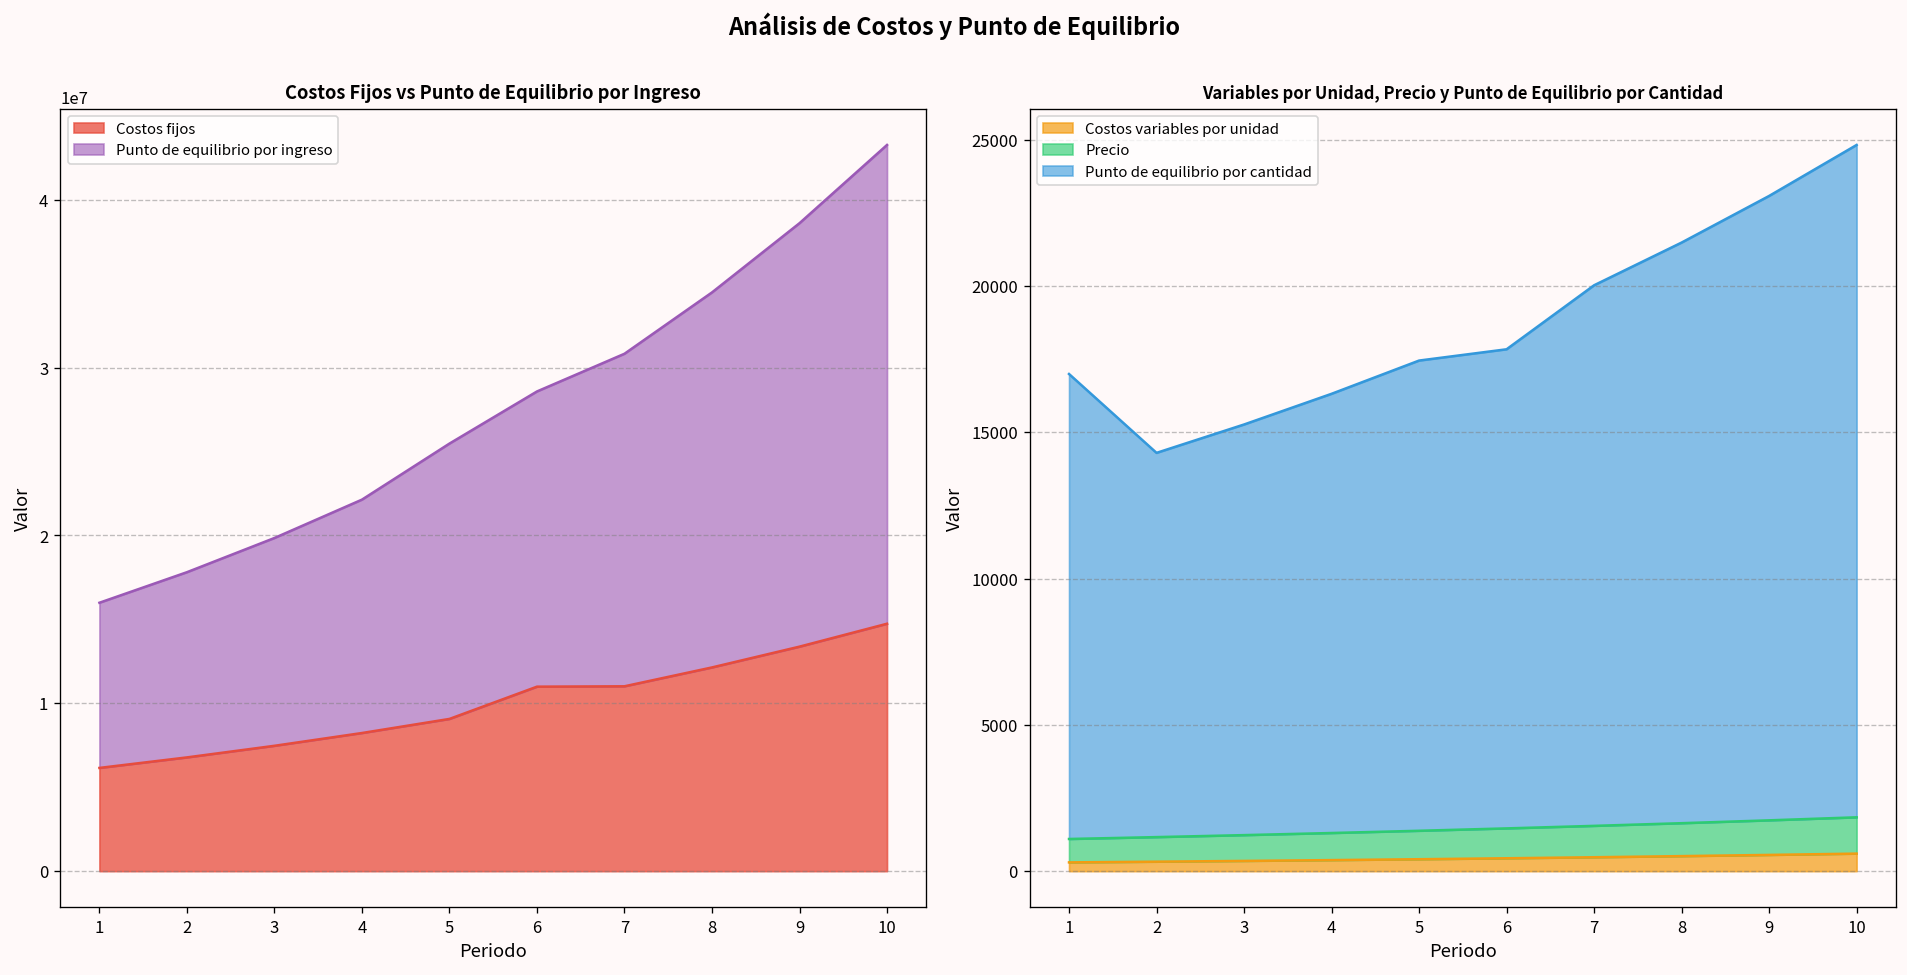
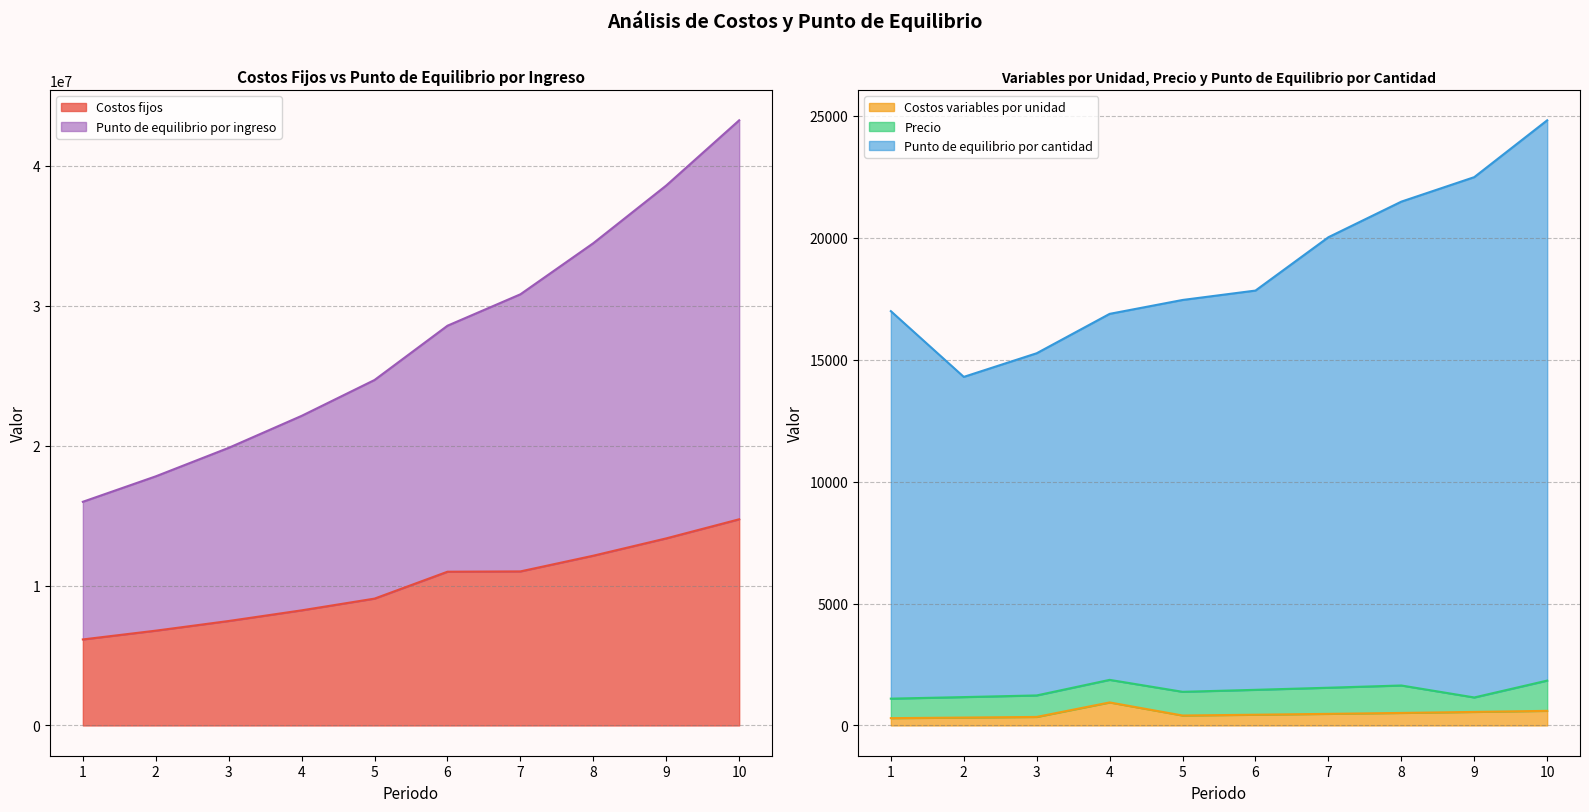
  {
    "Costos Fijos vs Punto de Equilibrio por Ingreso": {
      "Costos fijos": {
        "1": 6200000,
        "2": 6800000,
        "3": 7500000,
        "4": 8200000,
        "5": 9100000,
        "6": 11000000,
        "7": 11000000,
        "8": 12100000,
        "9": 13400000,
        "10": 14700000
      },
      "Punto de equilibrio por ingreso": {
        "1": 9800000,
        "2": 11000000,
        "3": 12400000,
        "4": 13900000,
-       "5": 16400000,
+       "5": 15600000,
        "6": 17600000,
        "7": 19800000,
        "8": 22300000,
        "9": 25200000,
        "10": 28500000
      }
    },
    "Variables por Unidad, Precio y Punto de Equilibrio por Cantidad": {
      "Costos variables por unidad": {
        "1": 300,
        "2": 300,
        "3": 300,
-       "4": 400,
+       "4": 900,
        "5": 400,
        "6": 400,
        "7": 500,
        "8": 500,
        "9": 600,
        "10": 600
      },
      "Precio": {
        "1": 800,
        "2": 800,
        "3": 900,
        "4": 900,
        "5": 1000,
        "6": 1000,
        "7": 1100,
        "8": 1100,
-       "9": 1200,
+       "9": 600,
        "10": 1200
      },
      "Punto de equilibrio por cantidad": {
        "1": 15900,
        "2": 13100,
        "3": 14000,
        "4": 15000,
        "5": 16100,
        "6": 16400,
        "7": 18500,
        "8": 19800,
        "9": 21300,
        "10": 23000
      }
    }
  }
